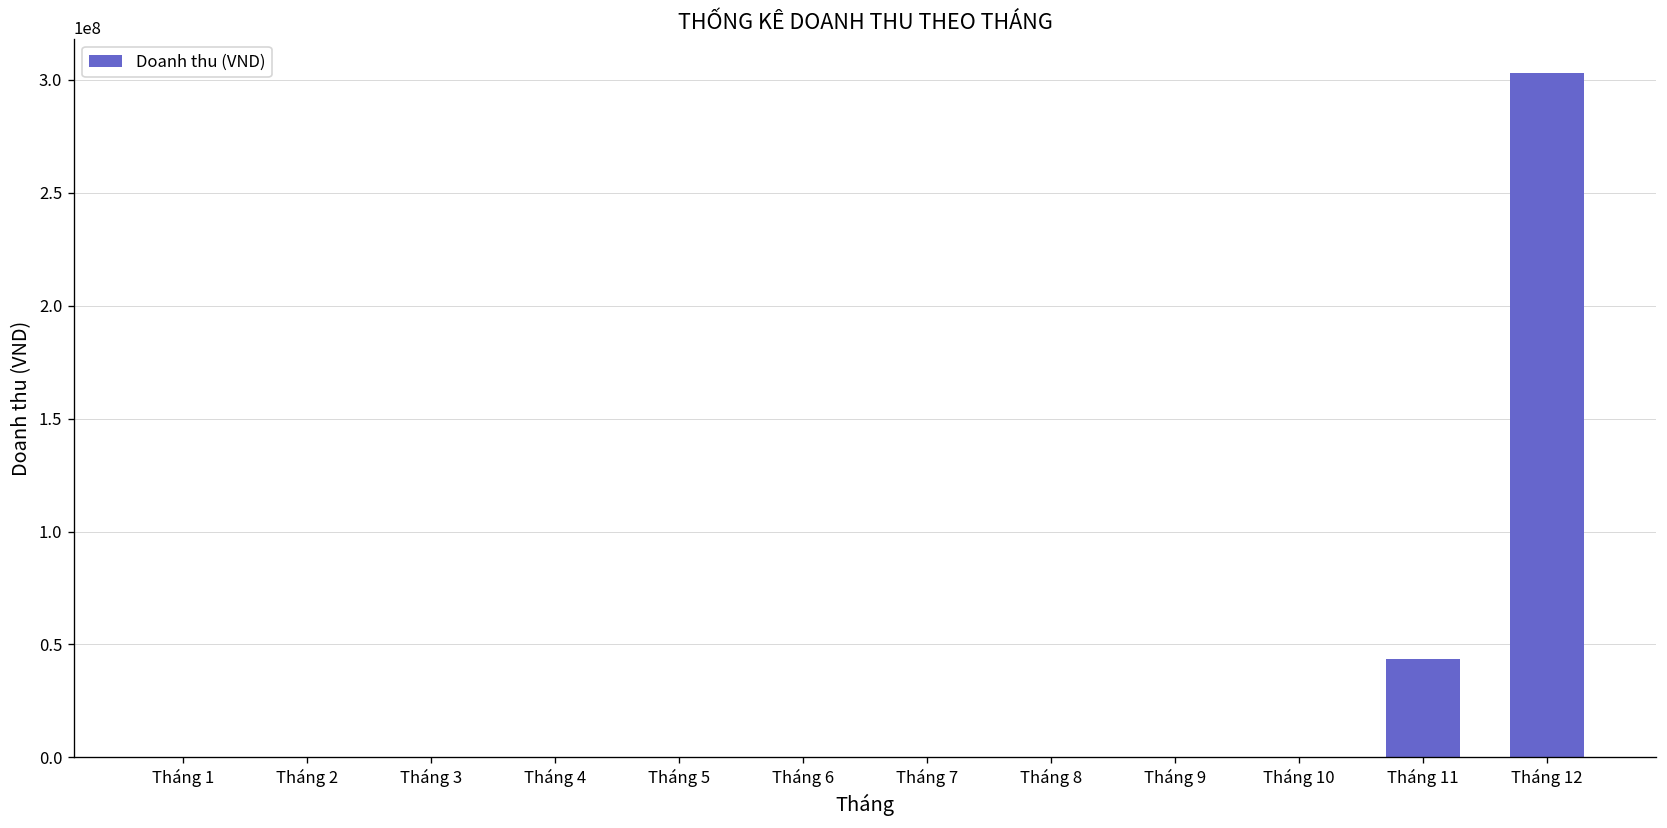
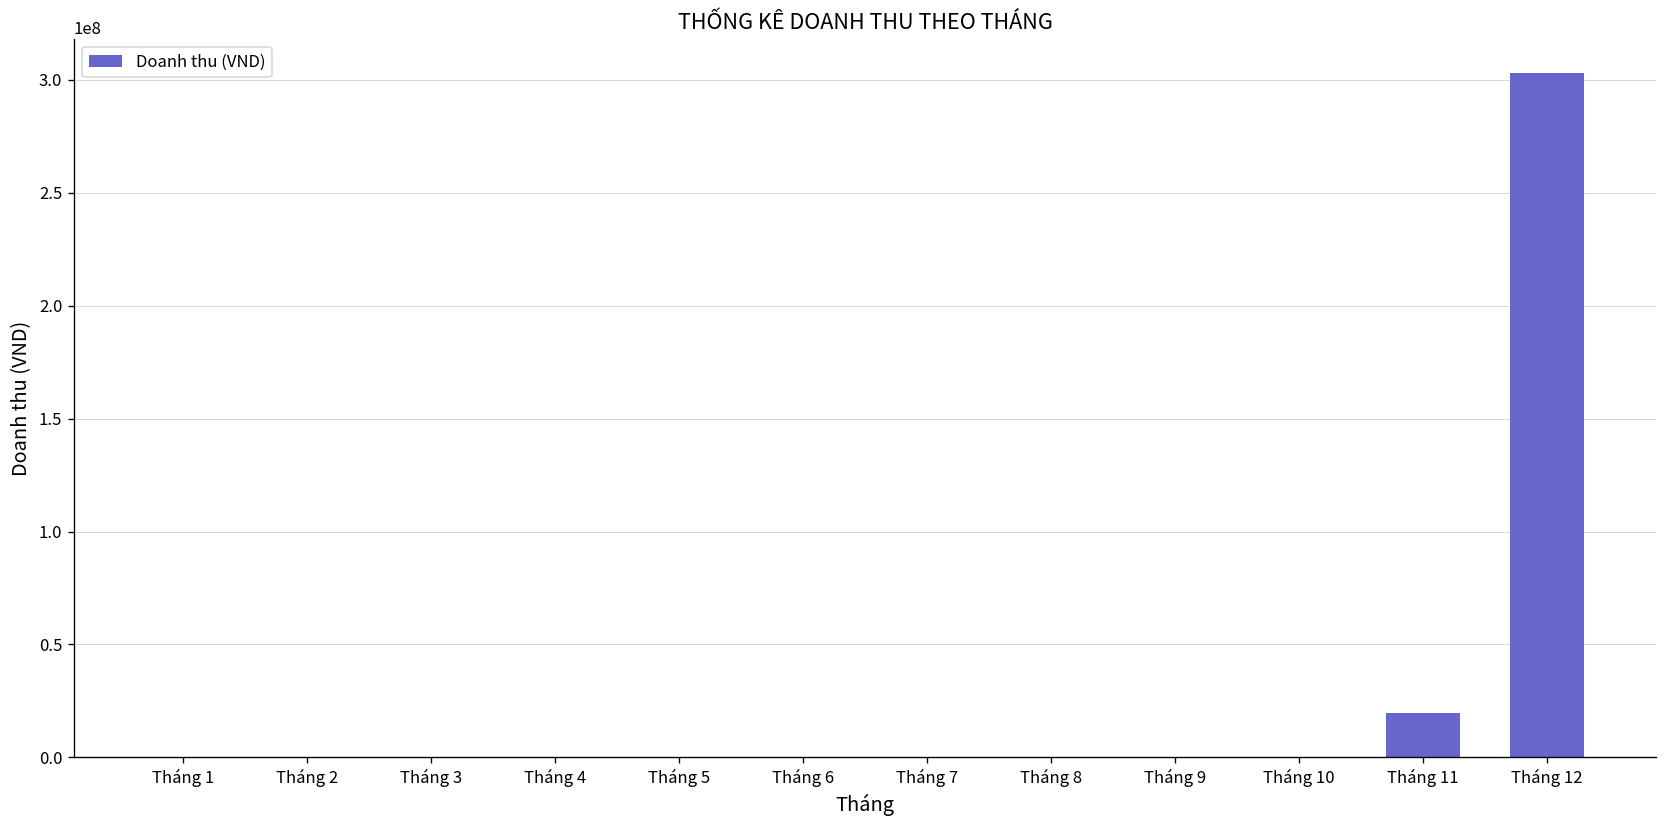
  {
    "Tháng 1": 0,
    "Tháng 2": 0,
    "Tháng 3": 0,
    "Tháng 4": 0,
    "Tháng 5": 0,
    "Tháng 6": 0,
    "Tháng 7": 0,
    "Tháng 8": 0,
    "Tháng 9": 0,
    "Tháng 10": 0,
-   "Tháng 11": 43000000,
+   "Tháng 11": 20000000,
    "Tháng 12": 303000000
  }
